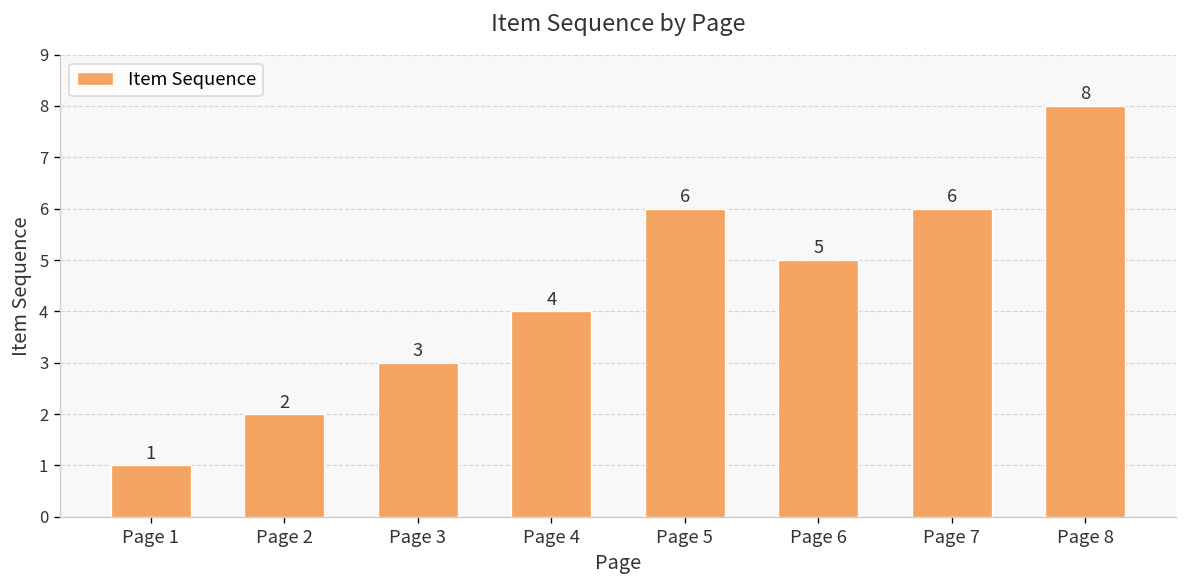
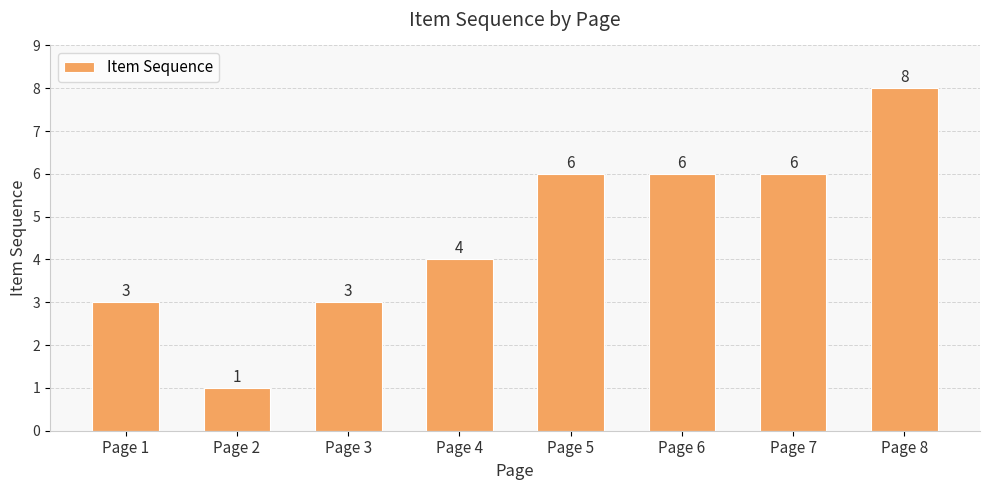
  {
-   "Page 1": 1,
-   "Page 2": 2,
+   "Page 1": 3,
+   "Page 2": 1,
    "Page 3": 3,
    "Page 4": 4,
    "Page 5": 6,
-   "Page 6": 5,
+   "Page 6": 6,
    "Page 7": 6,
    "Page 8": 8
  }
